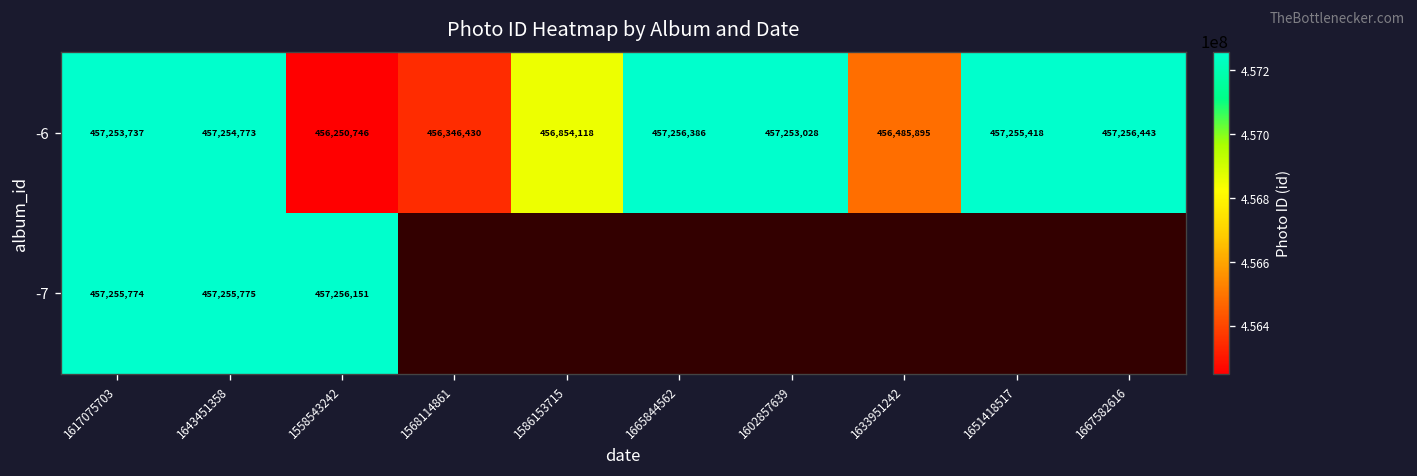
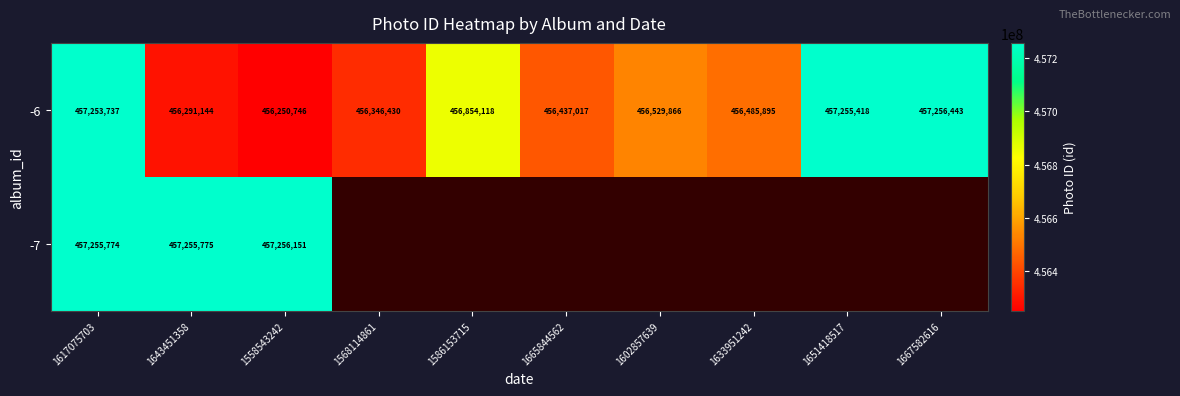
  {
    "-6": {
      "1617075703": "457,253,737",
-     "1643451358": "457,254,773",
+     "1643451358": "456,291,144",
      "1558543242": "456,250,746",
      "1568114861": "456,346,430",
      "1586153715": "456,854,118",
-     "1665844562": "457,256,386",
-     "1602857639": "457,253,028",
+     "1665844562": "456,437,017",
+     "1602857639": "456,529,866",
      "1633951242": "456,485,895",
      "1651418517": "457,255,418",
      "1667582616": "457,256,443"
    },
    "-7": {
      "1617075703": "457,255,774",
      "1643451358": "457,255,775",
      "1558543242": "457,256,151"
    }
  }
